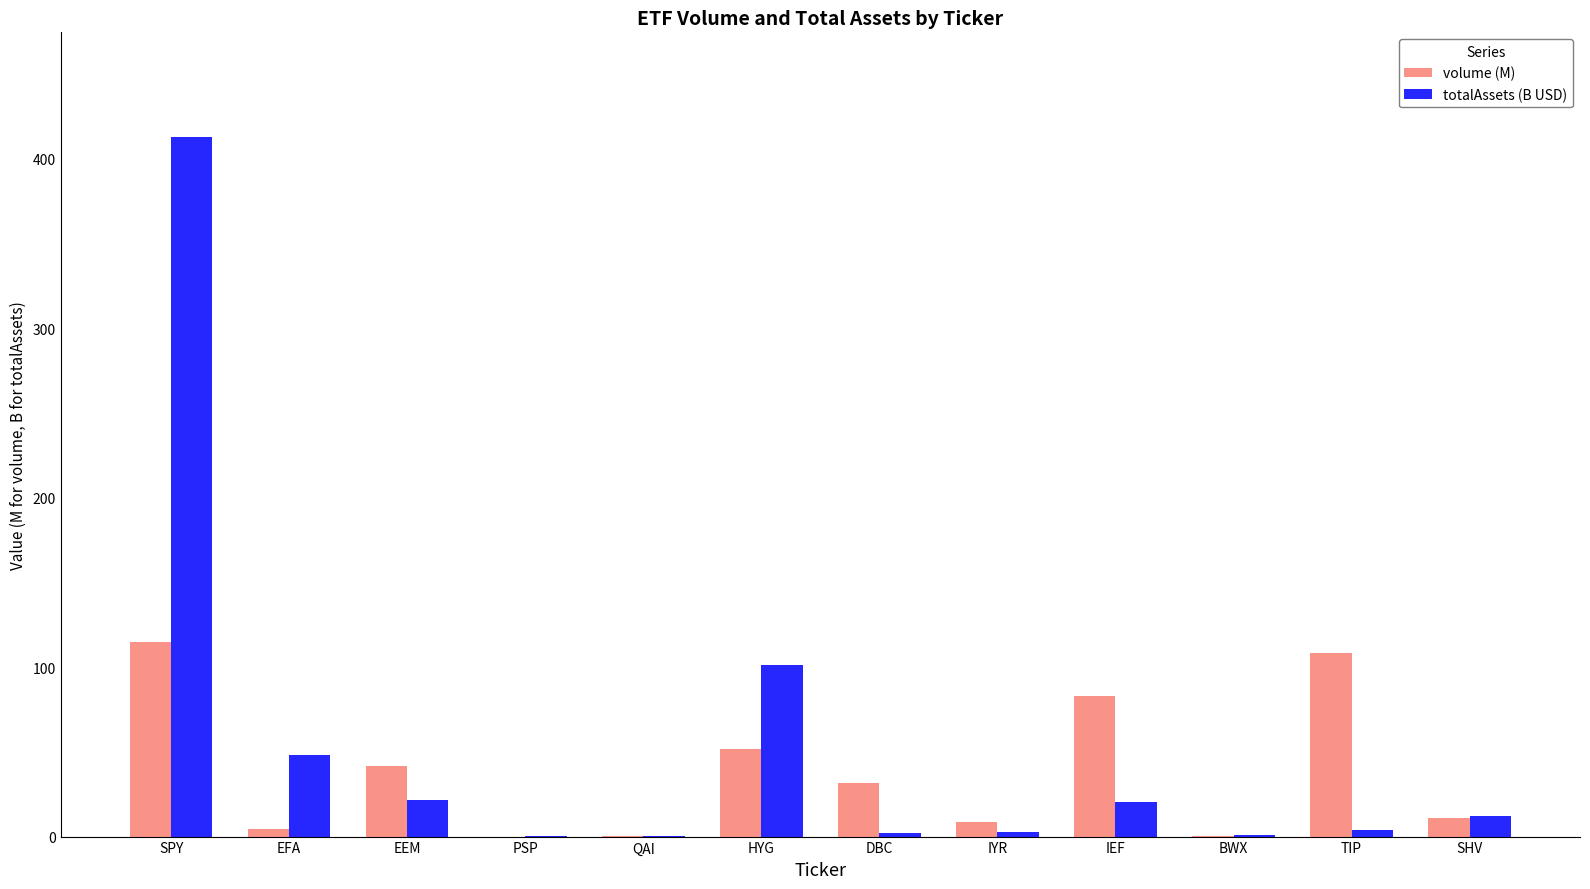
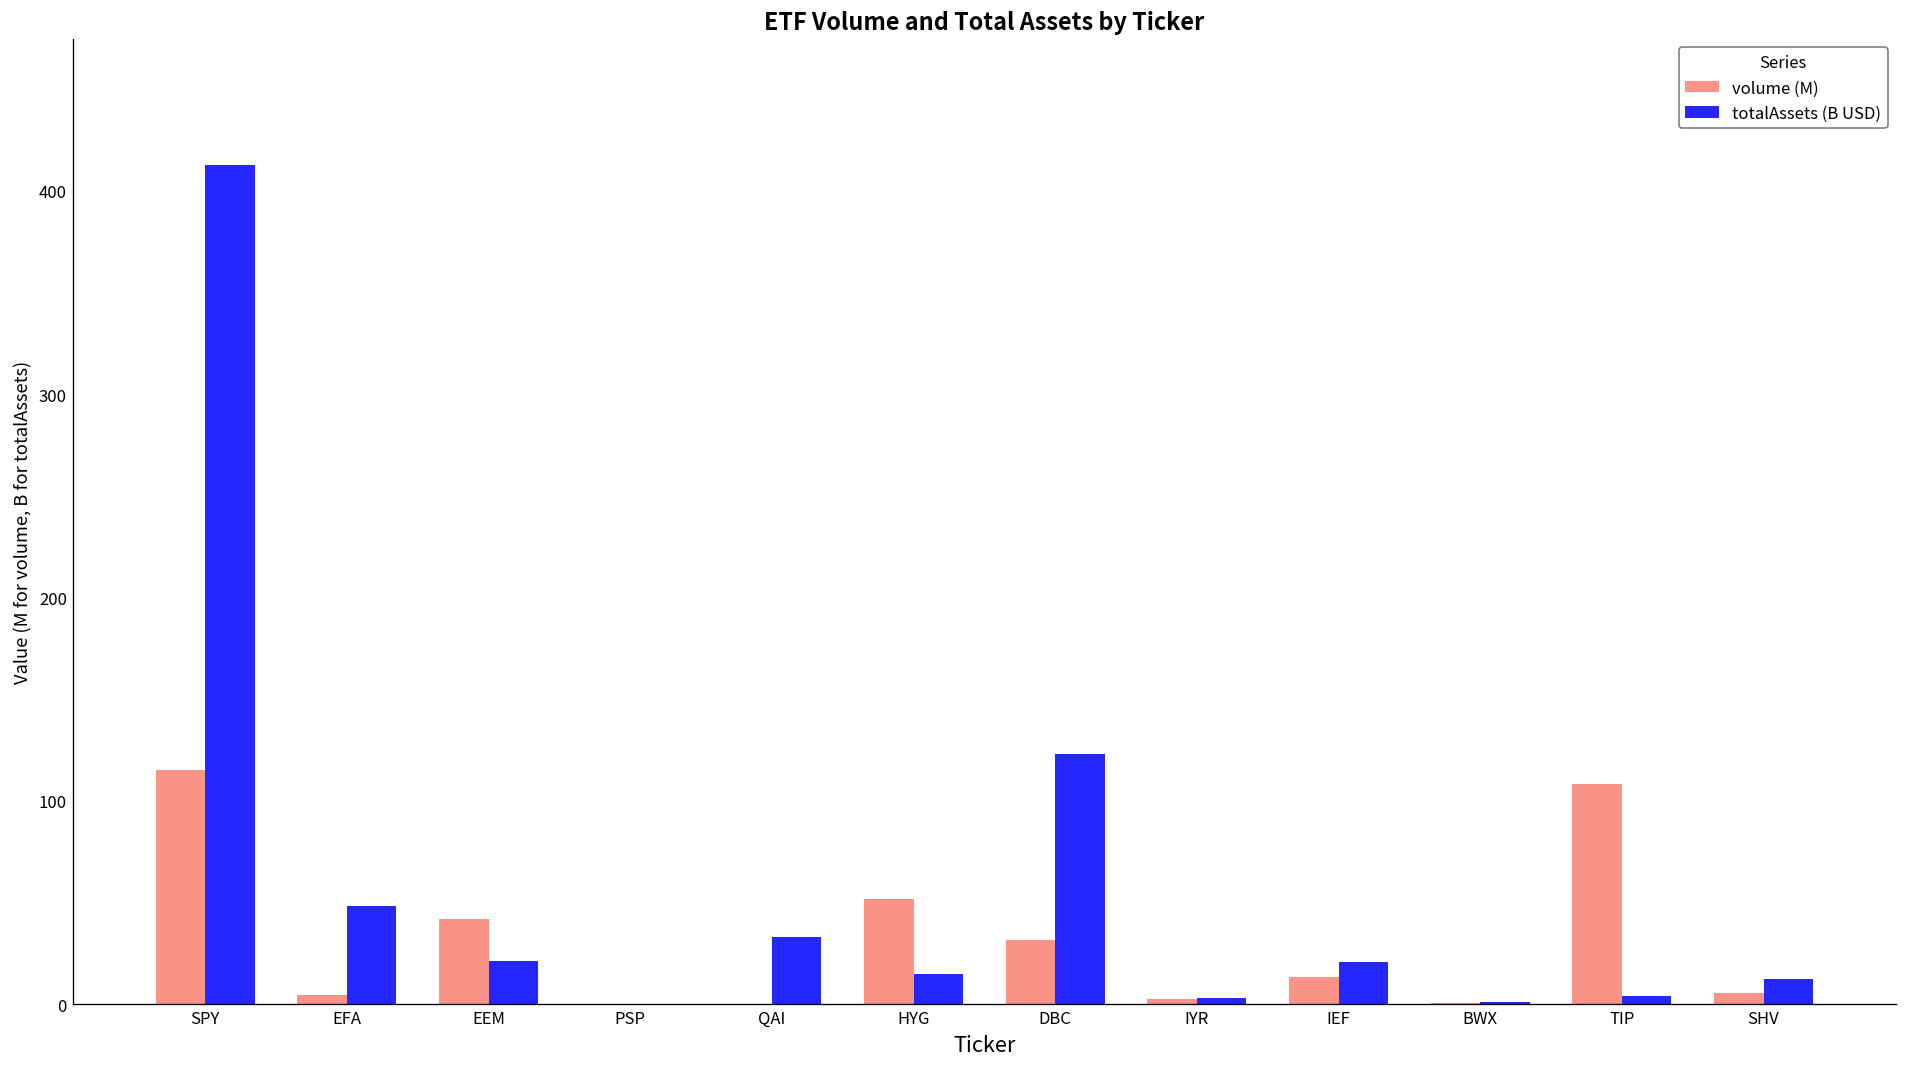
  {
    "volume (M)": {
      "SPY": 115,
      "EFA": 5,
      "EEM": 42,
      "HYG": 52,
      "DBC": 32,
-     "IYR": 9,
-     "IEF": 83,
+     "IYR": 3,
+     "IEF": 13,
      "TIP": 108,
-     "SHV": 11
+     "SHV": 5
    },
    "totalAssets (B USD)": {
      "SPY": 413,
      "EFA": 48,
      "EEM": 21,
-     "QAI": 1,
-     "HYG": 101,
-     "DBC": 2,
+     "QAI": 33,
+     "HYG": 15,
+     "DBC": 123,
      "IYR": 3,
      "IEF": 21,
      "TIP": 4,
      "SHV": 12
    }
  }
